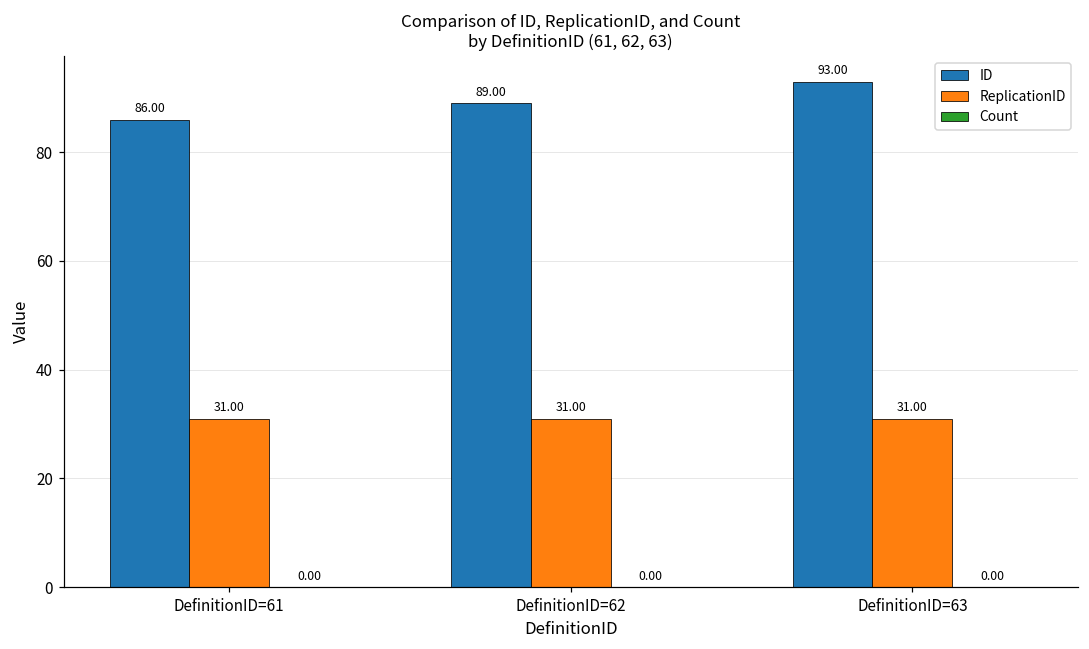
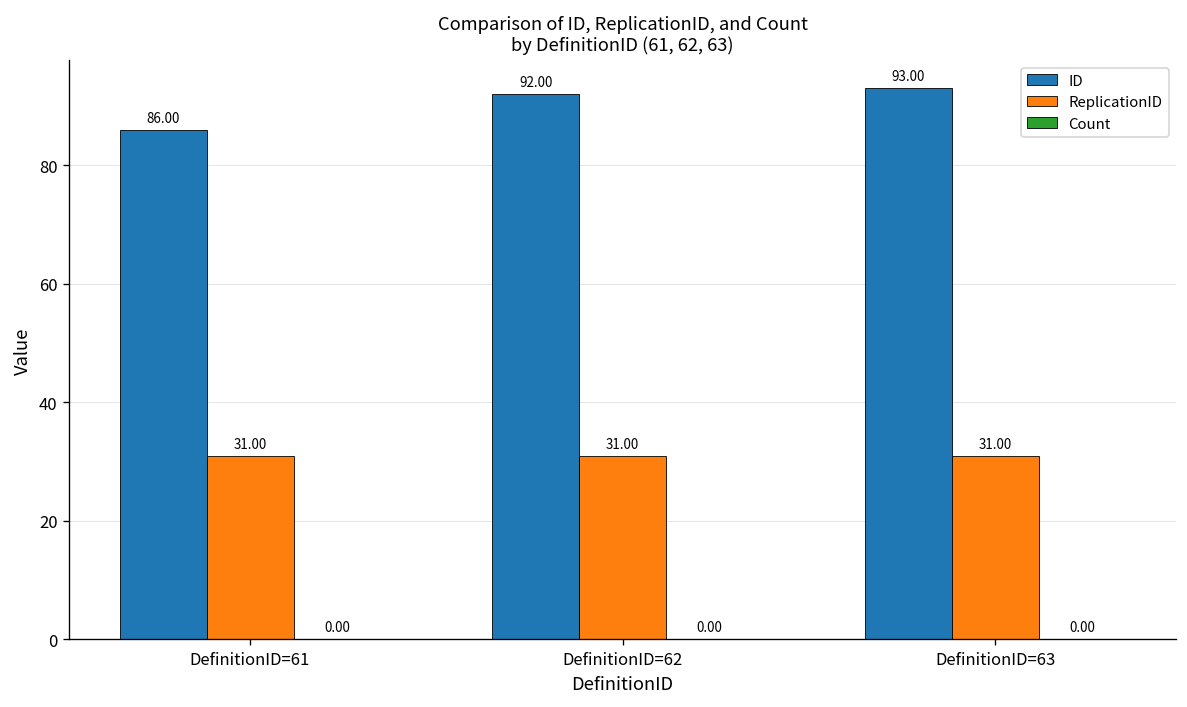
  {
    "ID": {
      "DefinitionID=61": 86.00,
-     "DefinitionID=62": 89.00,
+     "DefinitionID=62": 92.00,
      "DefinitionID=63": 93.00
    },
    "ReplicationID": {
      "DefinitionID=61": 31.00,
      "DefinitionID=62": 31.00,
      "DefinitionID=63": 31.00
    },
    "Count": {
      "DefinitionID=61": 0.00,
      "DefinitionID=62": 0.00,
      "DefinitionID=63": 0.00
    }
  }
